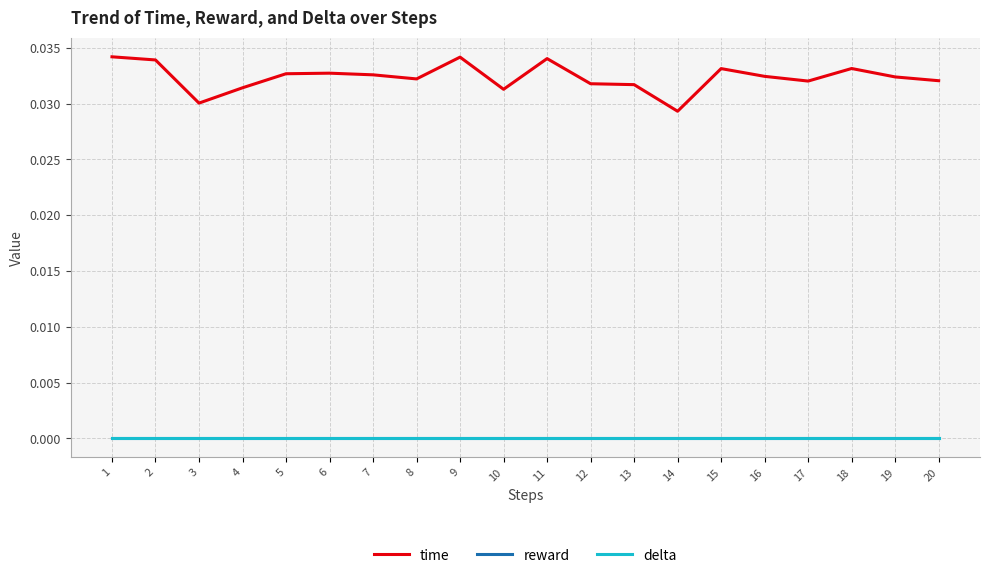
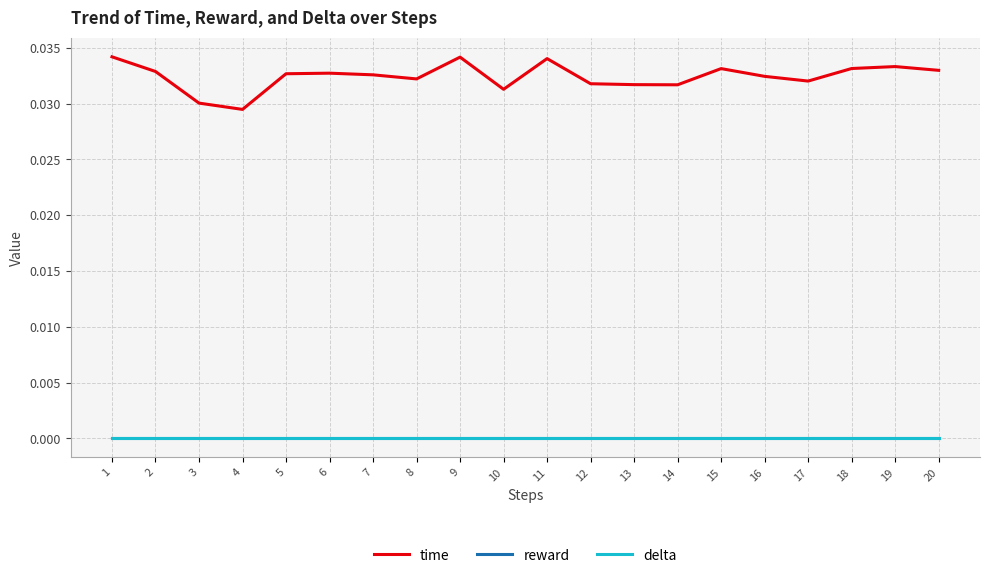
  {
    "time": {
      "1": 0.0342,
-     "2": 0.0339,
+     "2": 0.0329,
      "3": 0.0300,
-     "4": 0.0314,
+     "4": 0.0295,
      "5": 0.0327,
      "6": 0.0327,
      "7": 0.0326,
      "8": 0.0322,
      "9": 0.0342,
      "10": 0.0313,
      "11": 0.0340,
      "12": 0.0318,
      "13": 0.0317,
-     "14": 0.0293,
+     "14": 0.0317,
      "15": 0.0331,
      "16": 0.0324,
      "17": 0.0320,
      "18": 0.0331,
-     "19": 0.0324,
-     "20": 0.0321
+     "19": 0.0333,
+     "20": 0.0330
    },
    "delta": {
      "1": 0.0000,
      "2": 0.0000,
      "3": 0.0000,
      "4": 0.0000,
      "5": 0.0000,
      "6": 0.0000,
      "7": 0.0000,
      "8": 0.0000,
      "9": 0.0000,
      "10": 0.0000,
      "11": 0.0000,
      "12": 0.0000,
      "13": 0.0000,
      "14": 0.0000,
      "15": 0.0000,
      "16": 0.0000,
      "17": 0.0000,
      "18": 0.0000,
      "19": 0.0000,
      "20": 0.0000
    }
  }
